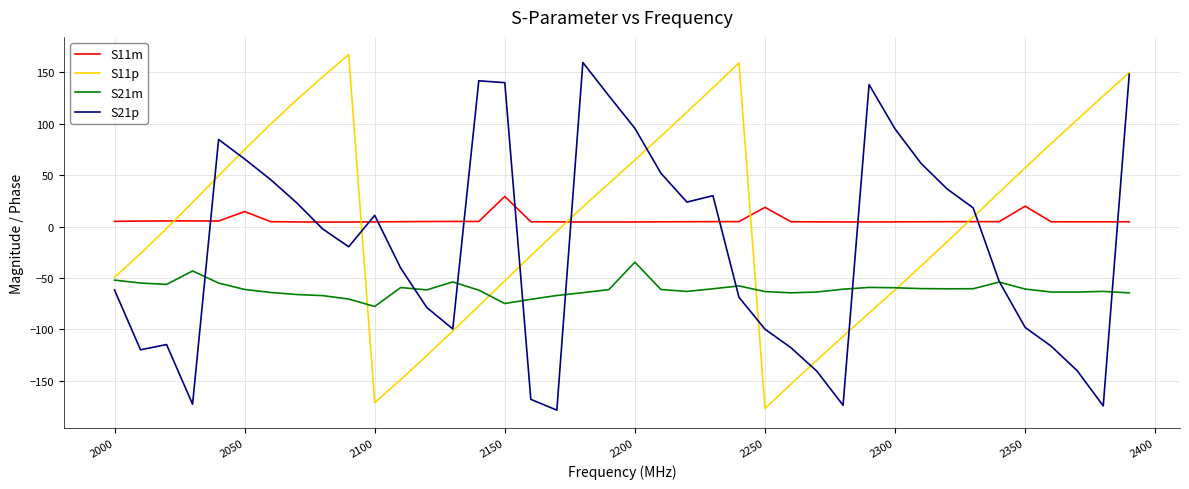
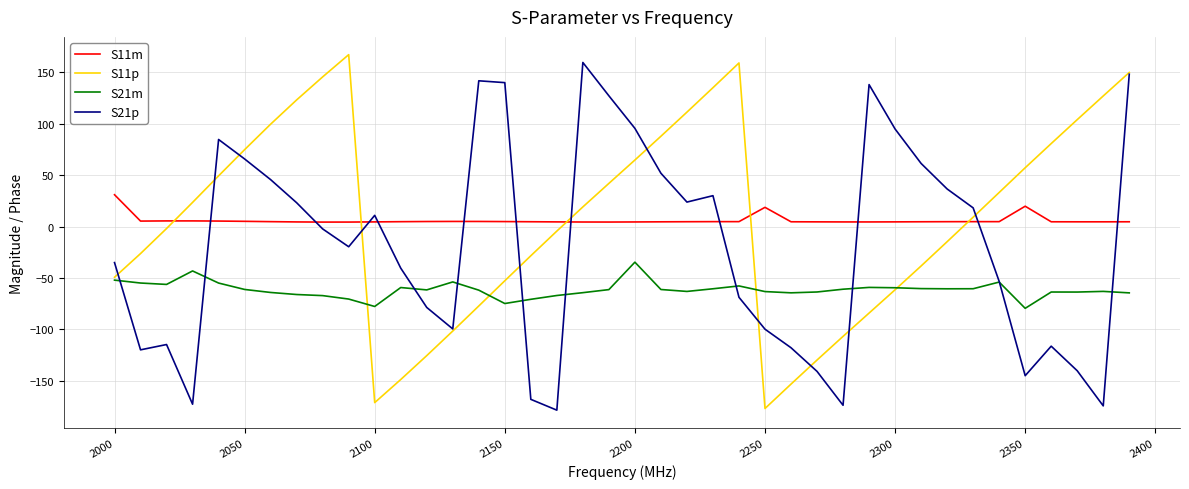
  {
    "S11m": {
-     "2000": 5,
-     "2050": 15,
+     "2000": 31,
+     "2050": 5,
      "2100": 5,
-     "2150": 29,
+     "2150": 5,
      "2200": 5,
      "2250": 19,
      "2300": 5,
      "2350": 20
    },
    "S11p": {
      "2000": -49,
      "2050": 75,
      "2100": -171,
      "2150": -53,
      "2200": 65,
      "2250": -177,
      "2350": 57
    },
    "S21m": {
      "2000": -52,
      "2050": -61,
      "2100": -78,
      "2150": -75,
      "2200": -35,
      "2250": -63,
-     "2350": -61
+     "2350": -79
    },
    "S21p": {
-     "2000": -62,
+     "2000": -35,
      "2050": 66,
      "2100": 11,
      "2150": 140,
      "2200": 96,
      "2250": -100,
      "2300": 95,
-     "2350": -98
+     "2350": -145
    }
  }
